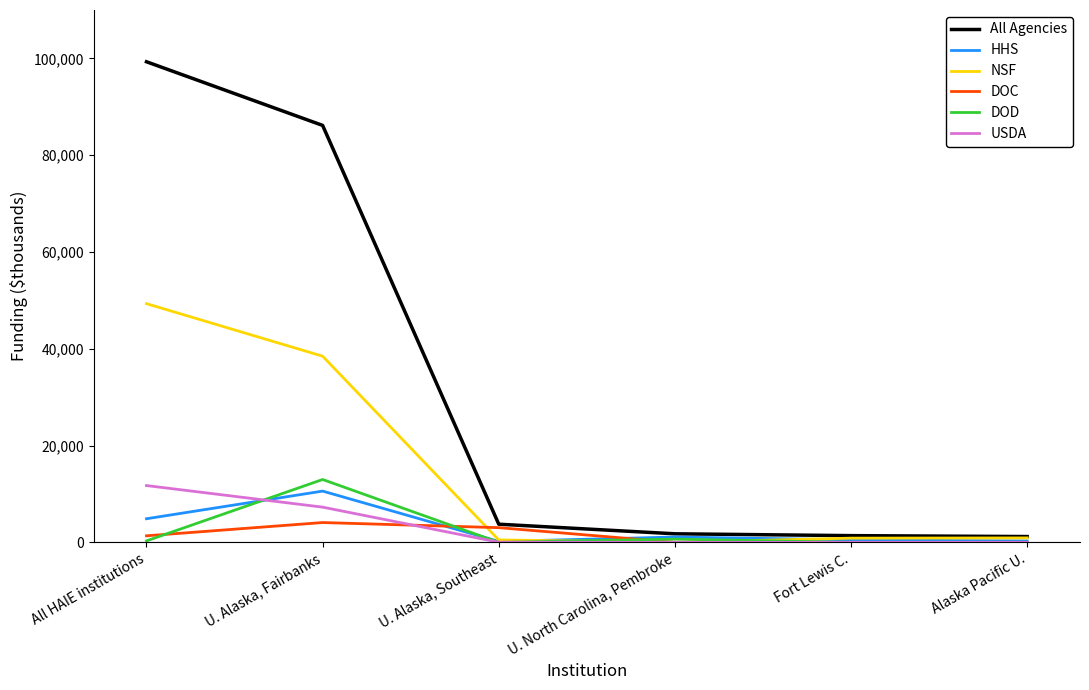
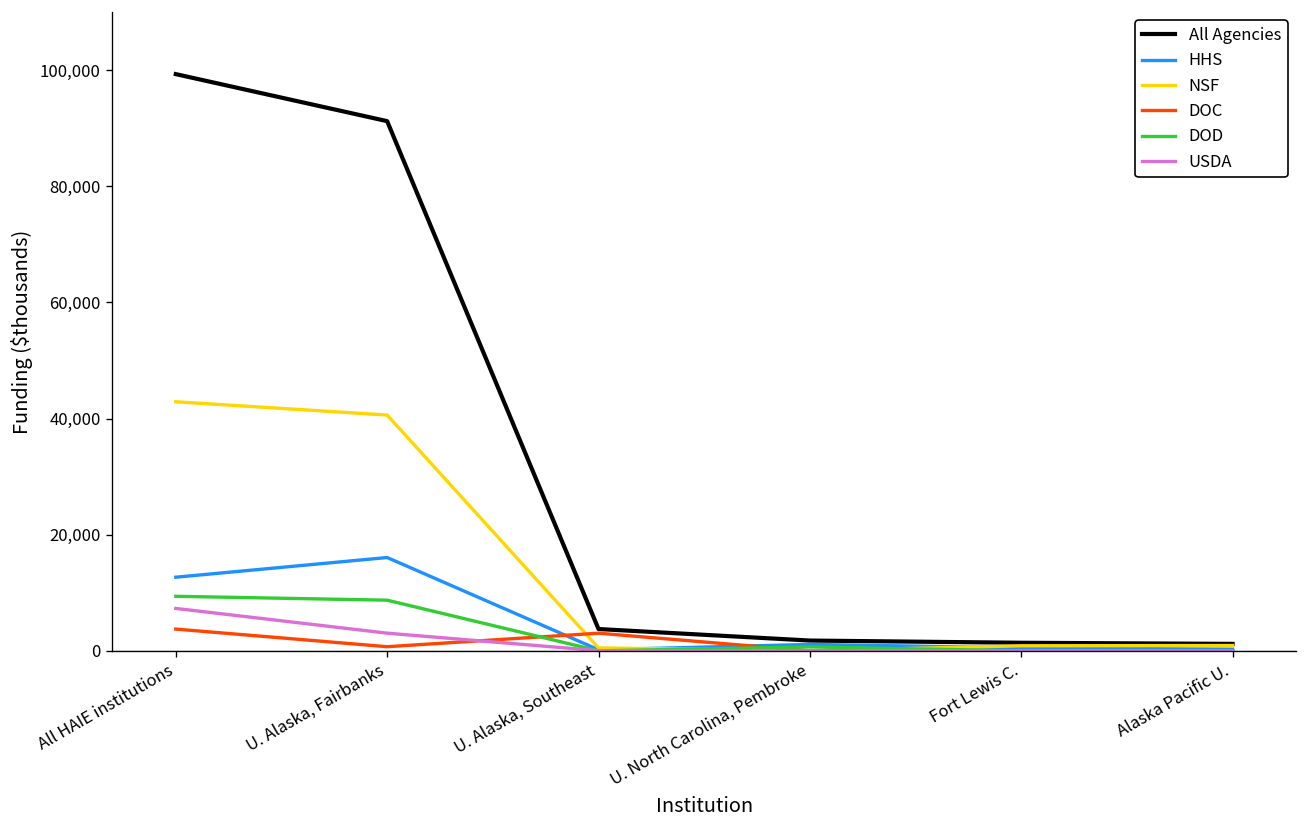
  {
    "All Agencies": {
      "All HAIE institutions": "99,000",
-     "U. Alaska, Fairbanks": "86,000",
+     "U. Alaska, Fairbanks": "91,000",
      "U. Alaska, Southeast": "4,000",
      "U. North Carolina, Pembroke": "2,000",
      "Fort Lewis C.": "1,000"
    },
    "HHS": {
-     "All HAIE institutions": "5,000",
-     "U. Alaska, Fairbanks": "11,000"
+     "All HAIE institutions": "13,000",
+     "U. Alaska, Fairbanks": "16,000"
    },
    "NSF": {
-     "All HAIE institutions": "49,000",
-     "U. Alaska, Fairbanks": "38,000"
+     "All HAIE institutions": "43,000",
+     "U. Alaska, Fairbanks": "41,000"
    },
    "DOC": {
-     "All HAIE institutions": "1,000",
-     "U. Alaska, Fairbanks": "4,000",
+     "All HAIE institutions": "4,000",
+     "U. Alaska, Fairbanks": "1,000",
      "U. Alaska, Southeast": "3,000"
    },
    "DOD": {
-     "All HAIE institutions": "0",
-     "U. Alaska, Fairbanks": "13,000"
+     "All HAIE institutions": "9,000",
+     "U. Alaska, Fairbanks": "9,000"
    },
    "USDA": {
-     "All HAIE institutions": "12,000",
-     "U. Alaska, Fairbanks": "7,000"
+     "All HAIE institutions": "7,000",
+     "U. Alaska, Fairbanks": "3,000"
    }
  }
